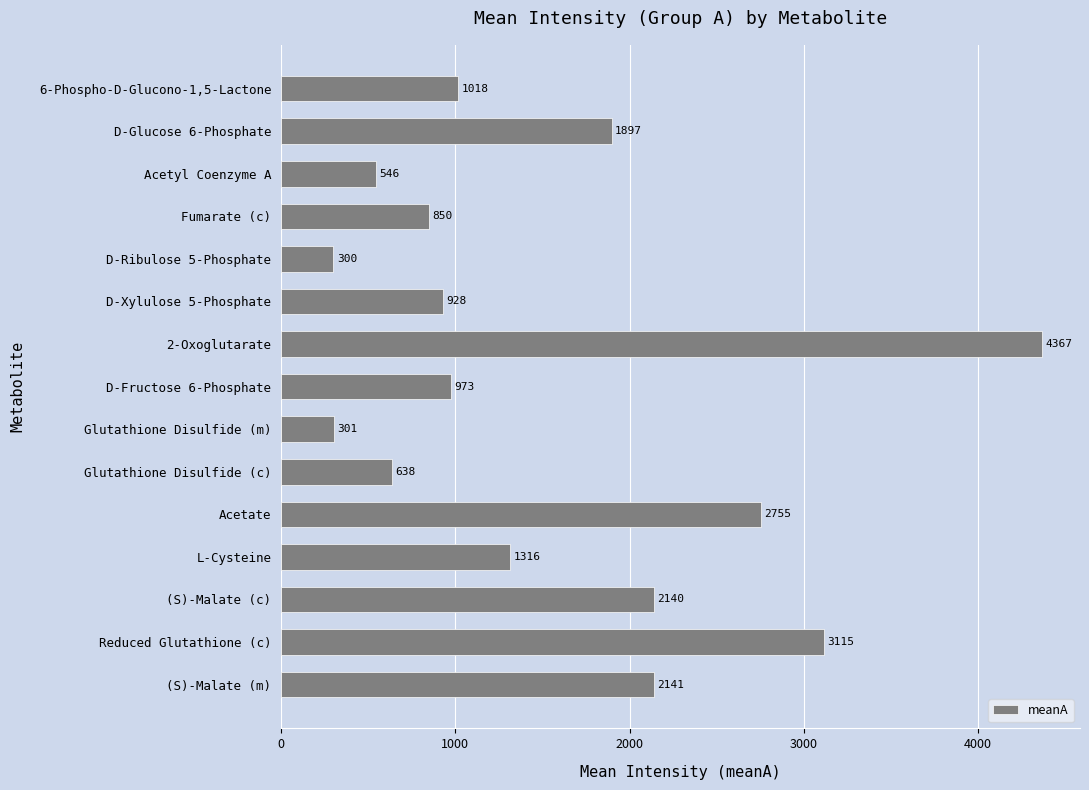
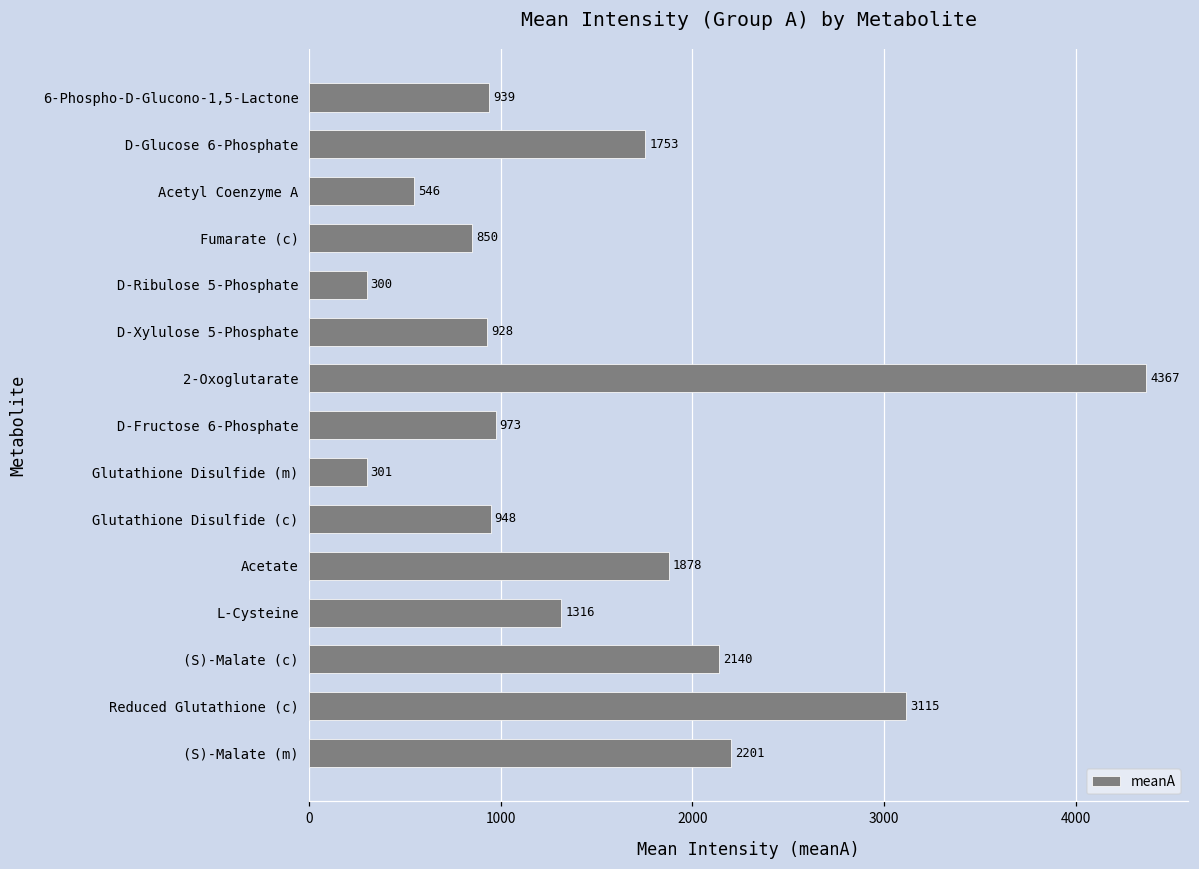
  {
-   "6-Phospho-D-Glucono-1,5-Lactone": 1018,
-   "D-Glucose 6-Phosphate": 1897,
+   "6-Phospho-D-Glucono-1,5-Lactone": 939,
+   "D-Glucose 6-Phosphate": 1753,
    "Acetyl Coenzyme A": 546,
    "Fumarate (c)": 850,
    "D-Ribulose 5-Phosphate": 300,
    "D-Xylulose 5-Phosphate": 928,
    "2-Oxoglutarate": 4367,
    "D-Fructose 6-Phosphate": 973,
    "Glutathione Disulfide (m)": 301,
-   "Glutathione Disulfide (c)": 638,
-   "Acetate": 2755,
+   "Glutathione Disulfide (c)": 948,
+   "Acetate": 1878,
    "L-Cysteine": 1316,
    "(S)-Malate (c)": 2140,
    "Reduced Glutathione (c)": 3115,
-   "(S)-Malate (m)": 2141
+   "(S)-Malate (m)": 2201
  }
